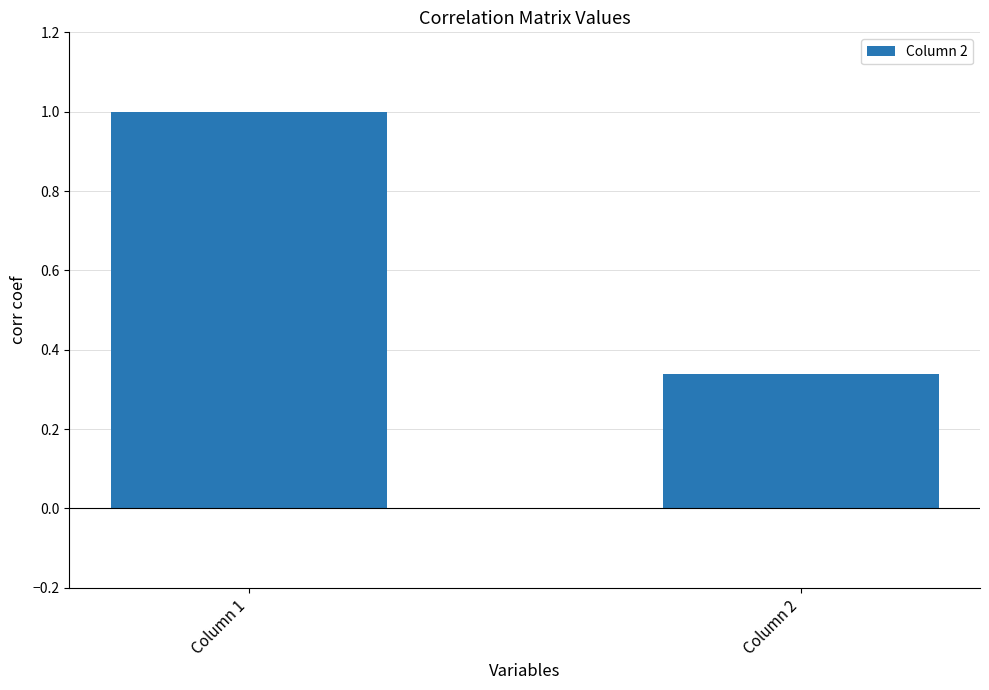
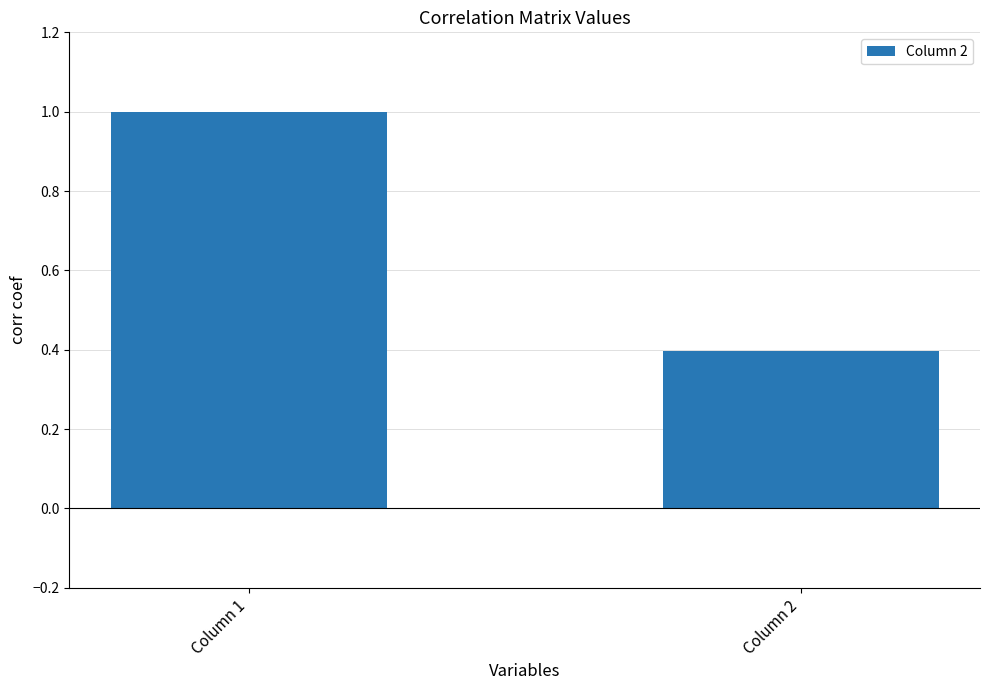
  {
    "Column 1": 1.00,
-   "Column 2": 0.34
+   "Column 2": 0.40
  }
